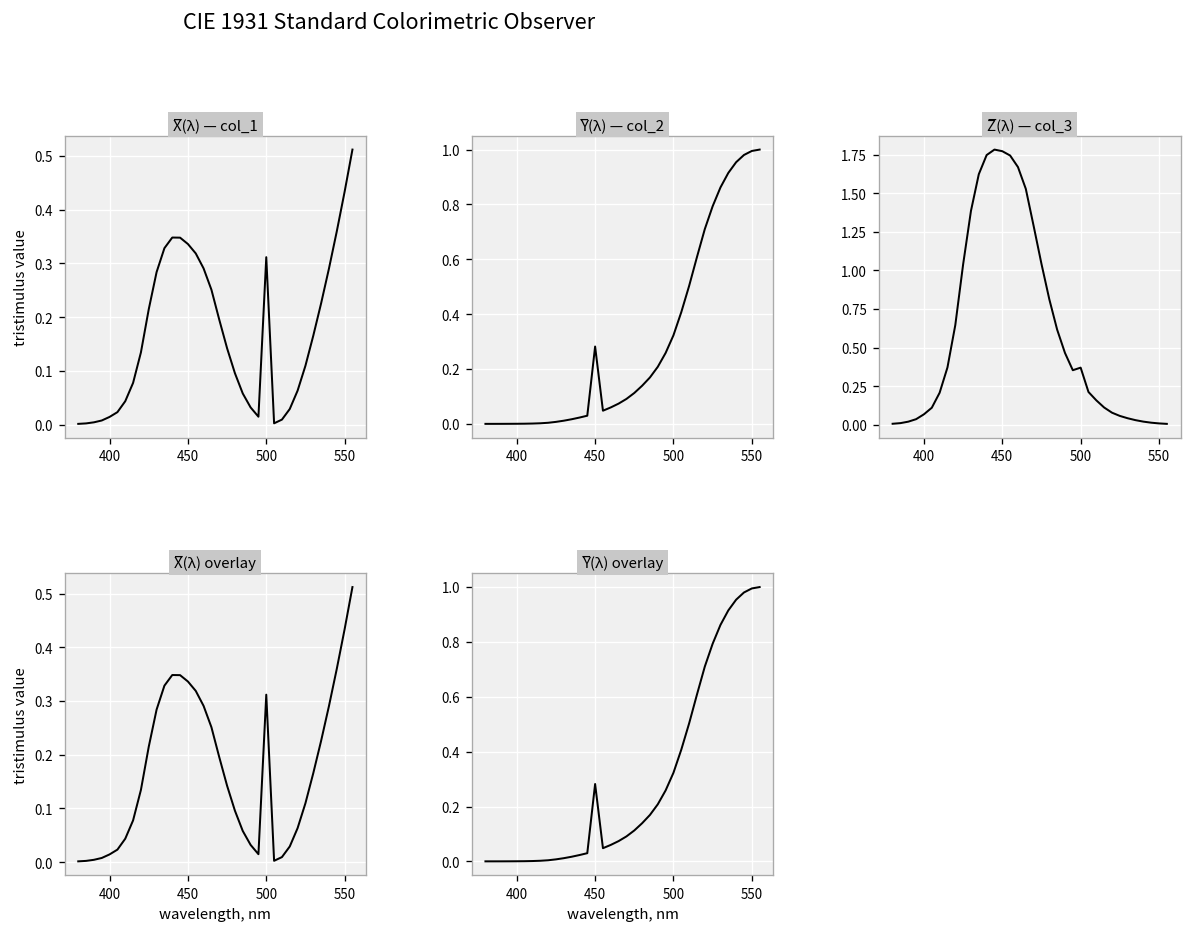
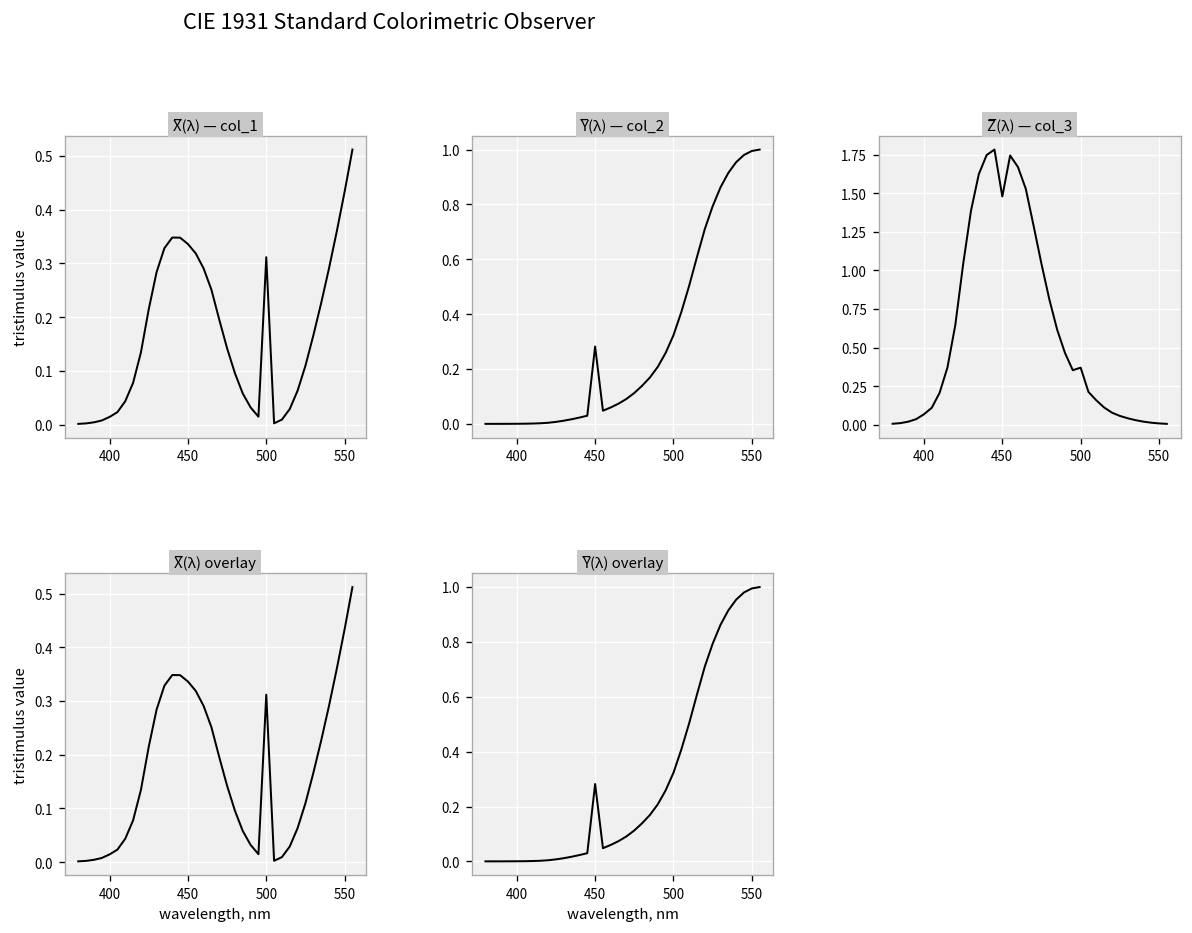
  {
    "X̅(λ) — col_1": {
      "400": 0.01,
      "450": 0.34,
      "500": 0.31,
      "550": 0.43
    },
    "Y̅(λ) — col_2": {
      "400": 0.00,
      "450": 0.28,
      "500": 0.32,
      "550": 0.99
    },
    "Z̅(λ) — col_3": {
      "400": 0.07,
-     "450": 1.77,
+     "450": 1.48,
      "500": 0.37,
      "550": 0.01
    },
    "X̅(λ) overlay": {
      "400": 0.01,
      "450": 0.34,
      "500": 0.31,
      "550": 0.43
    },
    "Y̅(λ) overlay": {
      "400": 0.00,
      "450": 0.28,
      "500": 0.32,
      "550": 0.99
    }
  }
